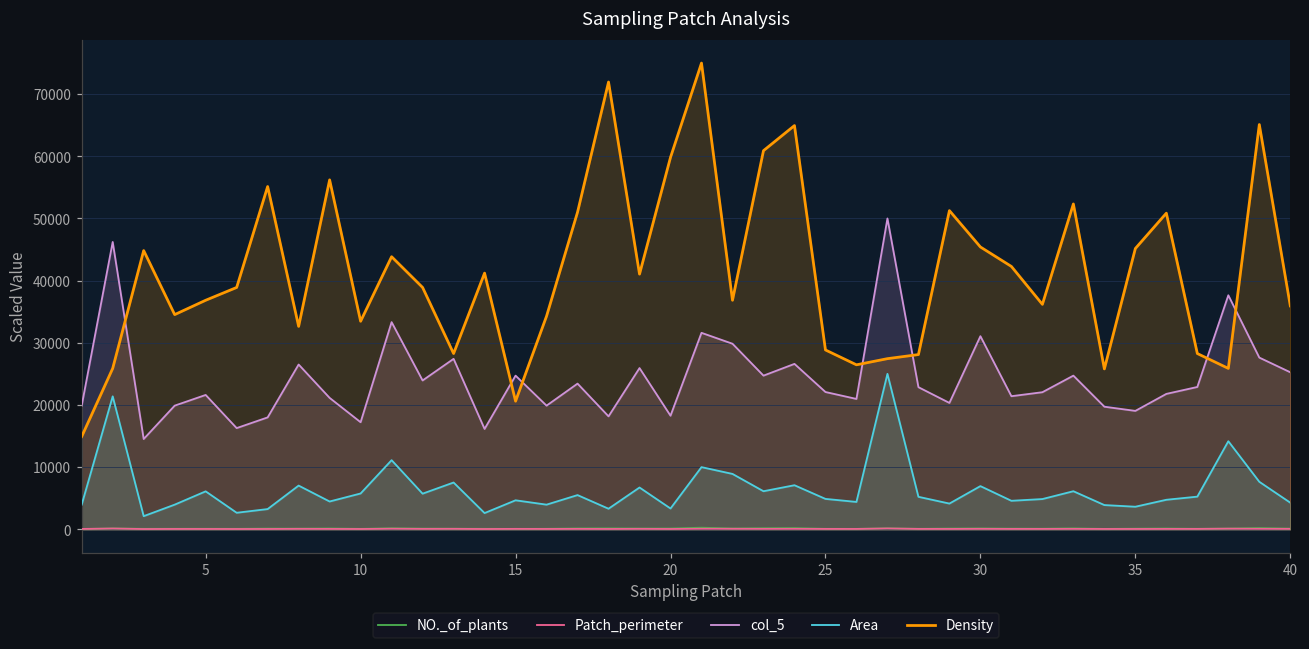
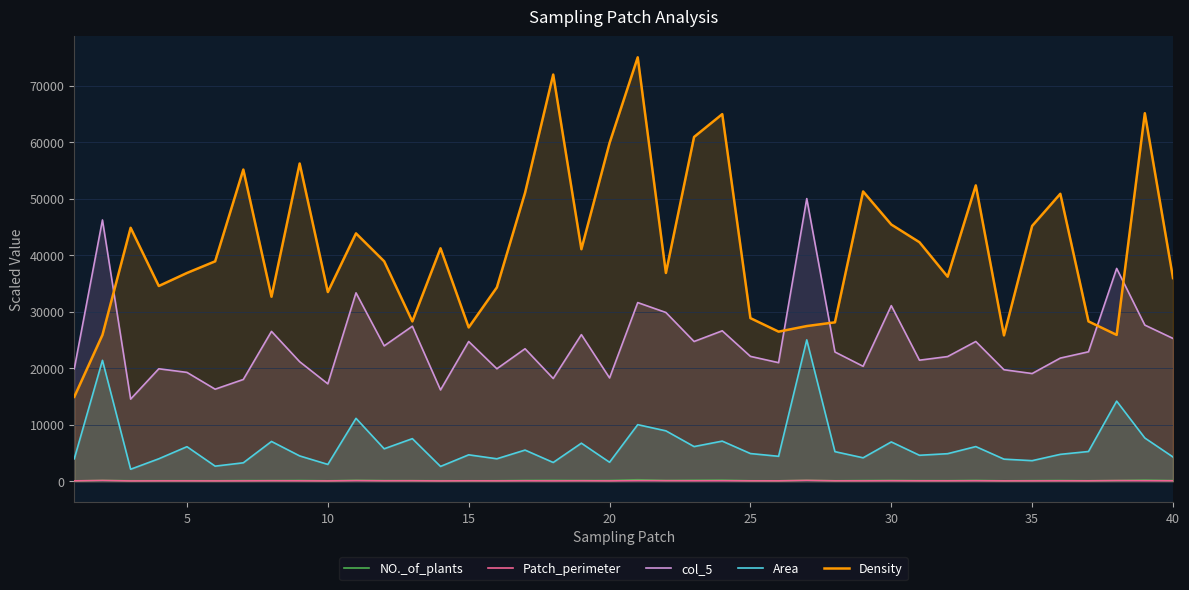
  {
    "col_5": {
-     "5": 22000,
+     "5": 19000,
      "10": 17000,
      "15": 25000,
      "20": 18000,
      "25": 22000,
      "30": 31000,
      "35": 19000,
      "40": 25000
    },
    "Area": {
      "5": 6000,
-     "10": 6000,
+     "10": 3000,
      "15": 5000,
      "20": 3000,
      "25": 5000,
      "30": 7000,
      "35": 4000,
      "40": 4000
    },
    "Density": {
      "5": 37000,
      "10": 33000,
-     "15": 21000,
+     "15": 27000,
      "20": 60000,
      "25": 29000,
      "30": 45000,
      "35": 45000,
      "40": 36000
    }
  }
